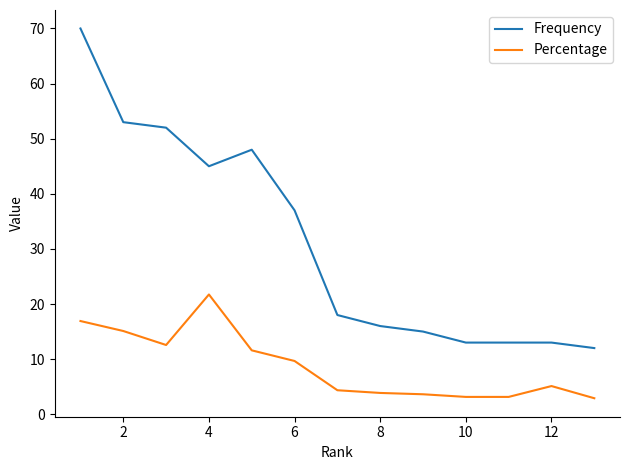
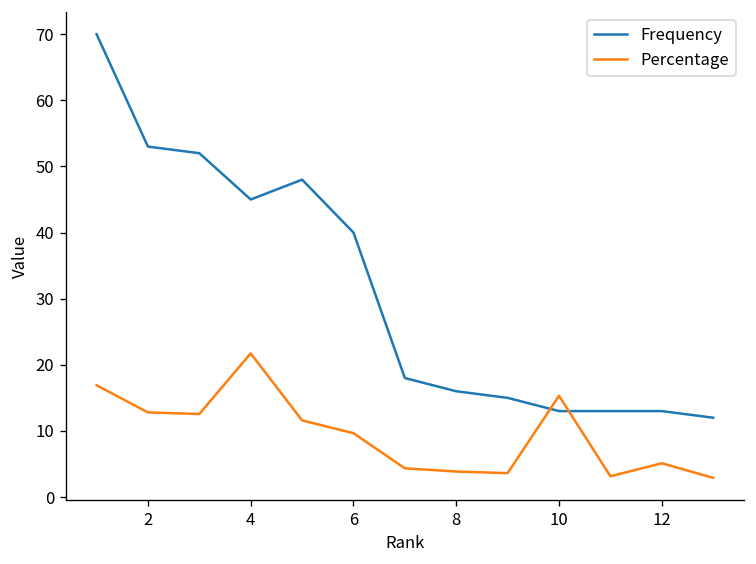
  {
    "Frequency": {
      "2": 53,
      "4": 45,
-     "6": 37,
+     "6": 40,
      "8": 16,
      "10": 13,
      "12": 13
    },
    "Percentage": {
-     "2": 15,
+     "2": 13,
      "4": 22,
      "6": 10,
      "8": 4,
-     "10": 3,
+     "10": 15,
      "12": 5
    }
  }
